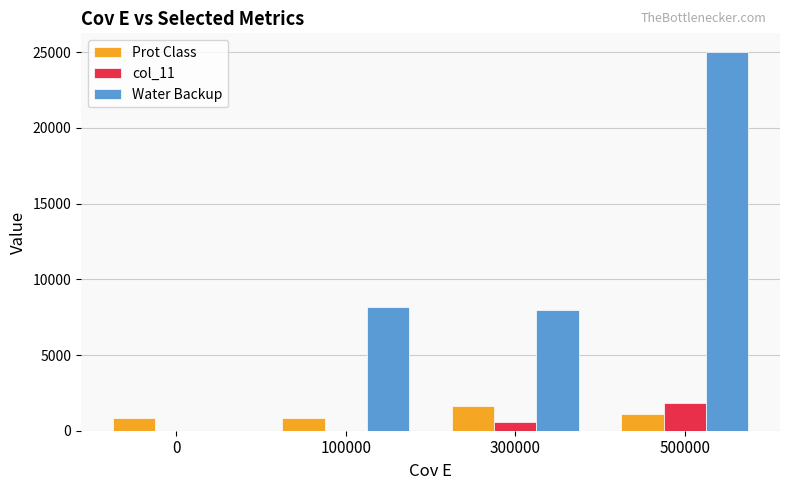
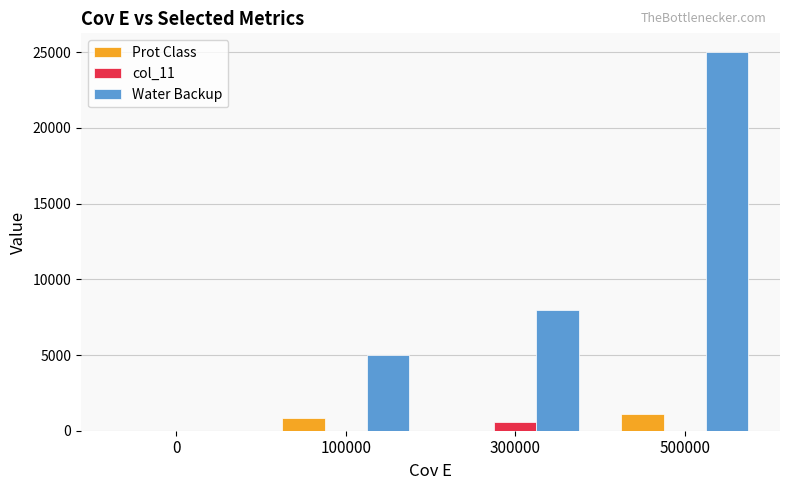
  {
    "Prot Class": {
-     "0": 900,
+     "0": 0,
      "100000": 800,
-     "300000": 1700,
+     "300000": 0,
      "500000": 1100
    },
    "col_11": {
      "300000": 600,
-     "500000": 1800
+     "500000": 0
    },
    "Water Backup": {
      "0": 0,
-     "100000": 8200,
+     "100000": 5000,
      "300000": 7900,
      "500000": 25000
    }
  }
